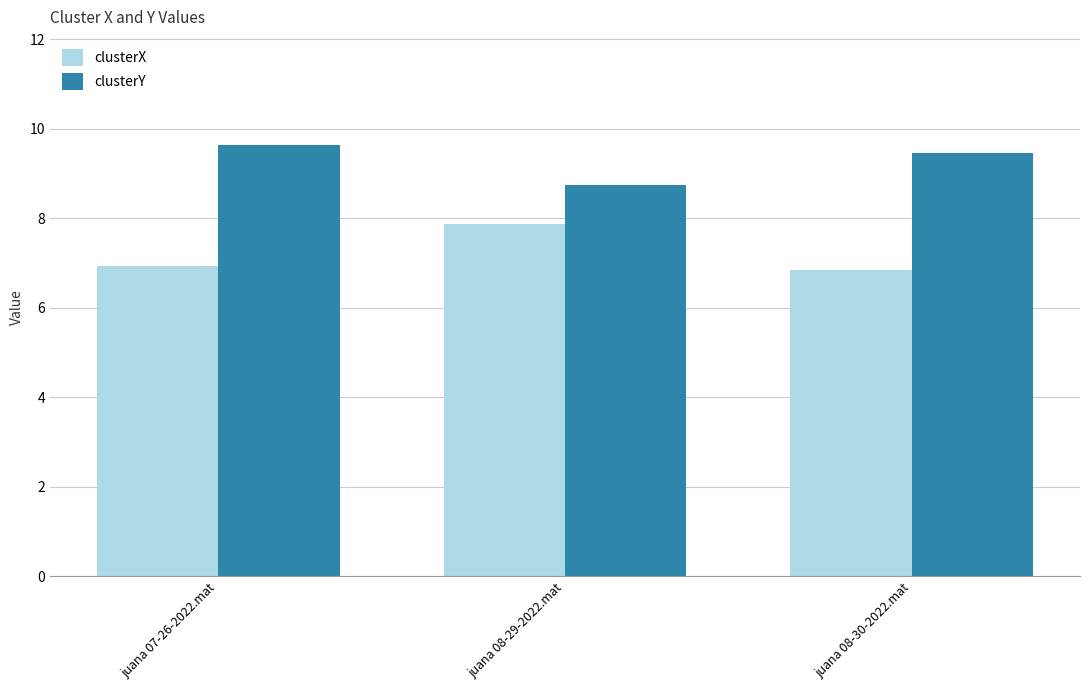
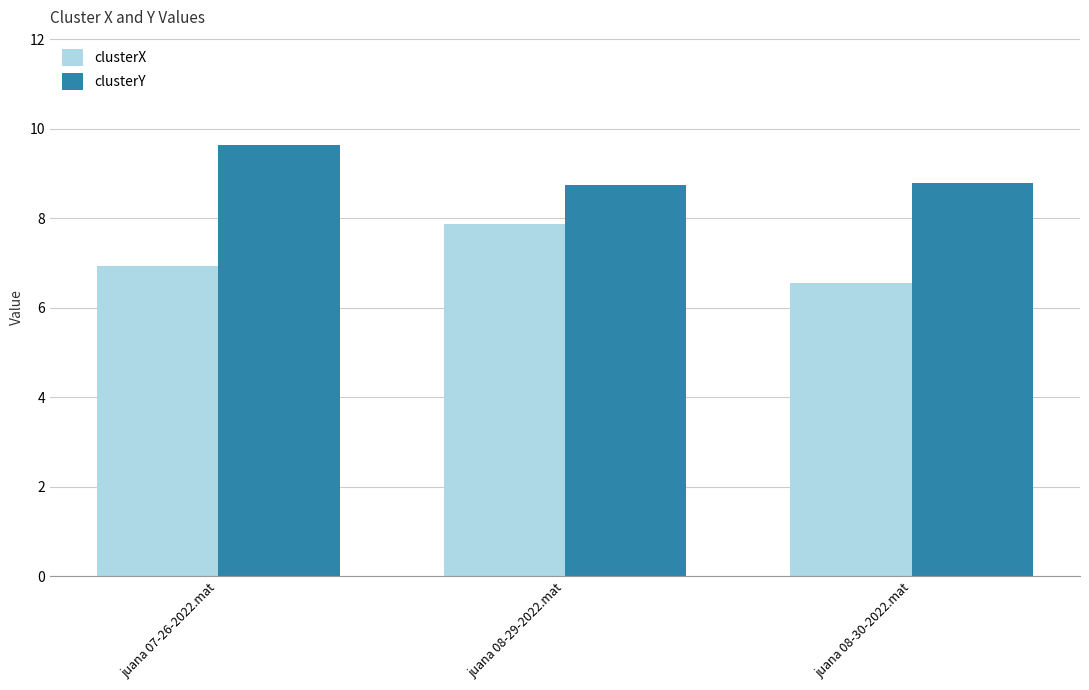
  {
    "clusterX": {
      "juana 07-26-2022.mat": 6.9,
      "juana 08-29-2022.mat": 7.9,
-     "juana 08-30-2022.mat": 6.8
+     "juana 08-30-2022.mat": 6.5
    },
    "clusterY": {
      "juana 07-26-2022.mat": 9.6,
      "juana 08-29-2022.mat": 8.7,
-     "juana 08-30-2022.mat": 9.5
+     "juana 08-30-2022.mat": 8.8
    }
  }
